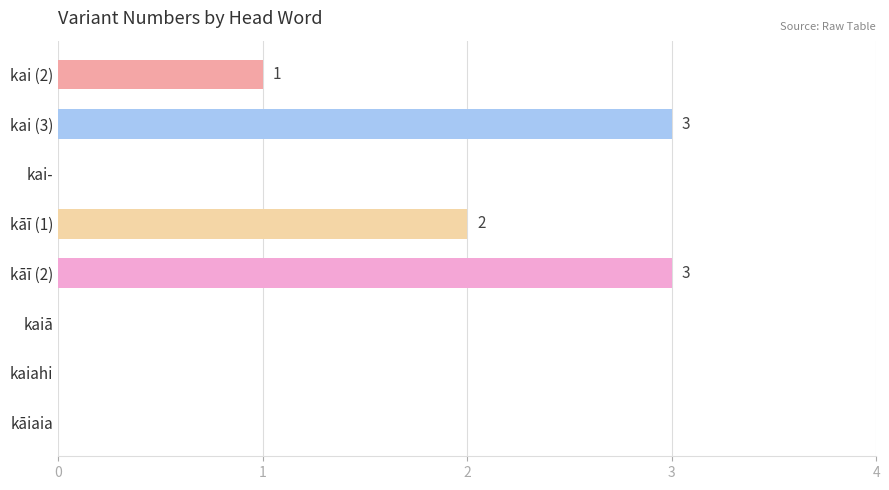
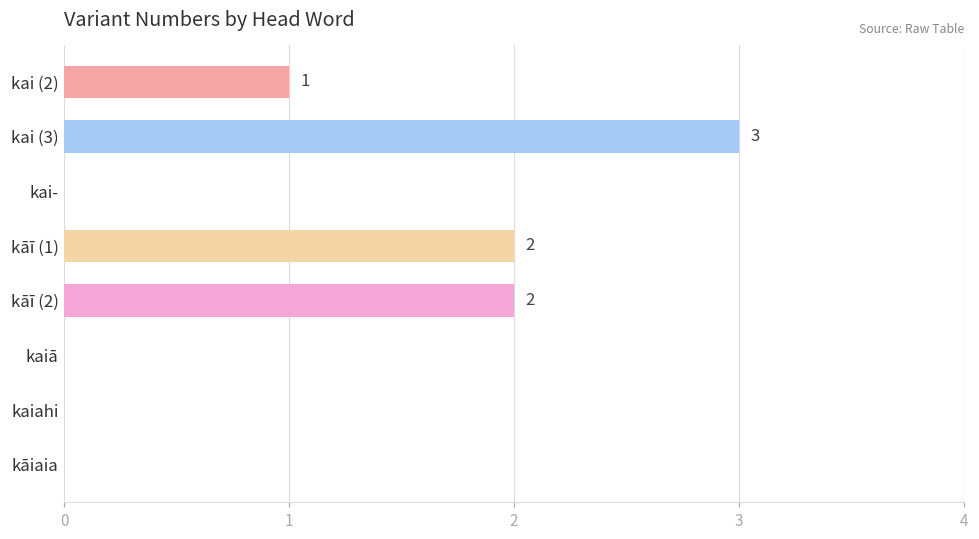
  {
    "kai (2)": 1,
    "kai (3)": 3,
    "kāī (1)": 2,
-   "kāī (2)": 3
+   "kāī (2)": 2
  }
